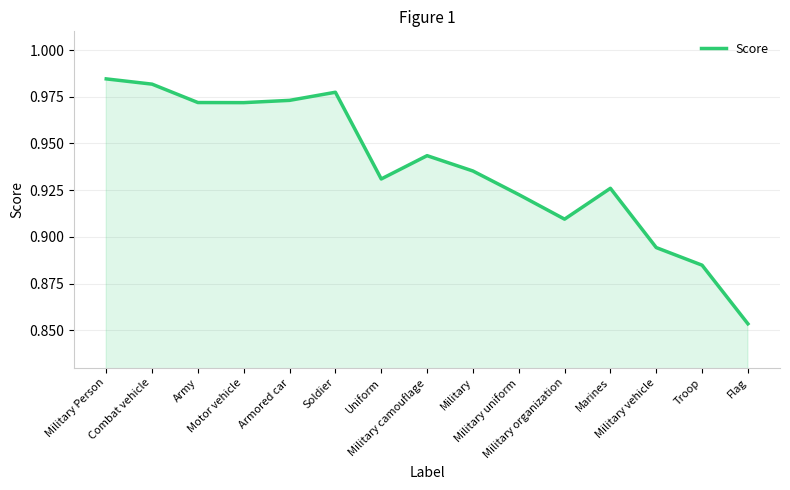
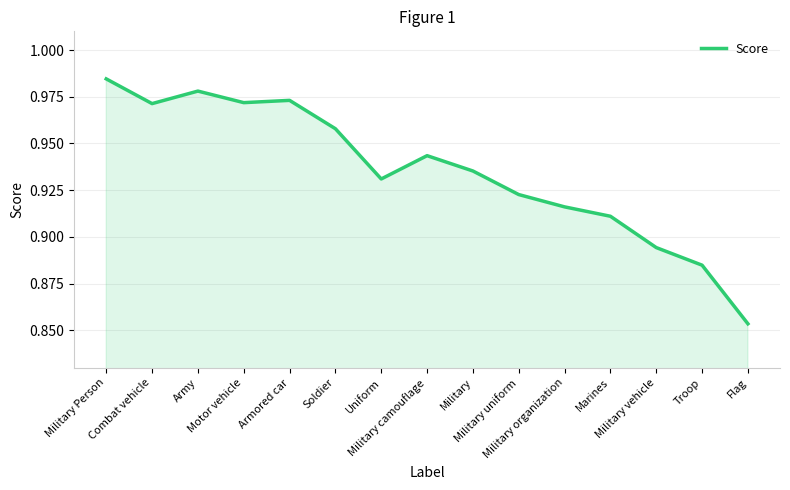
  {
    "Military Person": 0.985,
-   "Combat vehicle": 0.982,
-   "Army": 0.972,
+   "Combat vehicle": 0.971,
+   "Army": 0.978,
    "Motor vehicle": 0.972,
    "Armored car": 0.973,
-   "Soldier": 0.977,
+   "Soldier": 0.958,
    "Uniform": 0.931,
    "Military camouflage": 0.943,
    "Military": 0.935,
    "Military uniform": 0.923,
-   "Military organization": 0.910,
-   "Marines": 0.926,
+   "Military organization": 0.916,
+   "Marines": 0.911,
    "Military vehicle": 0.894,
    "Troop": 0.885,
    "Flag": 0.854
  }
